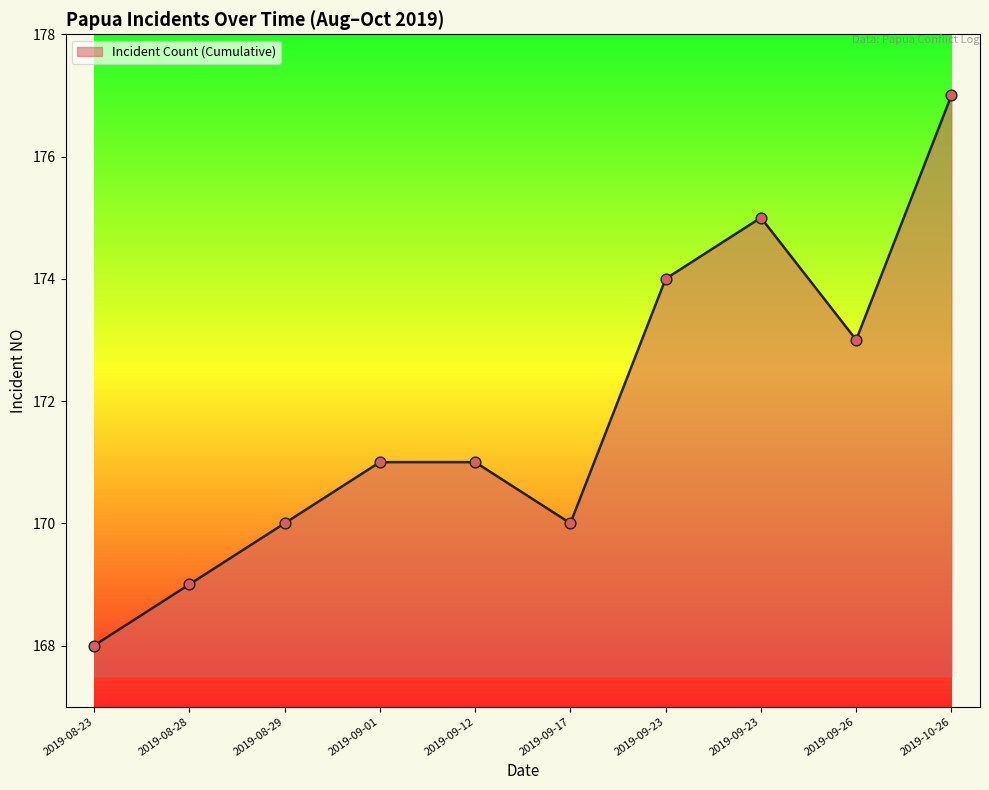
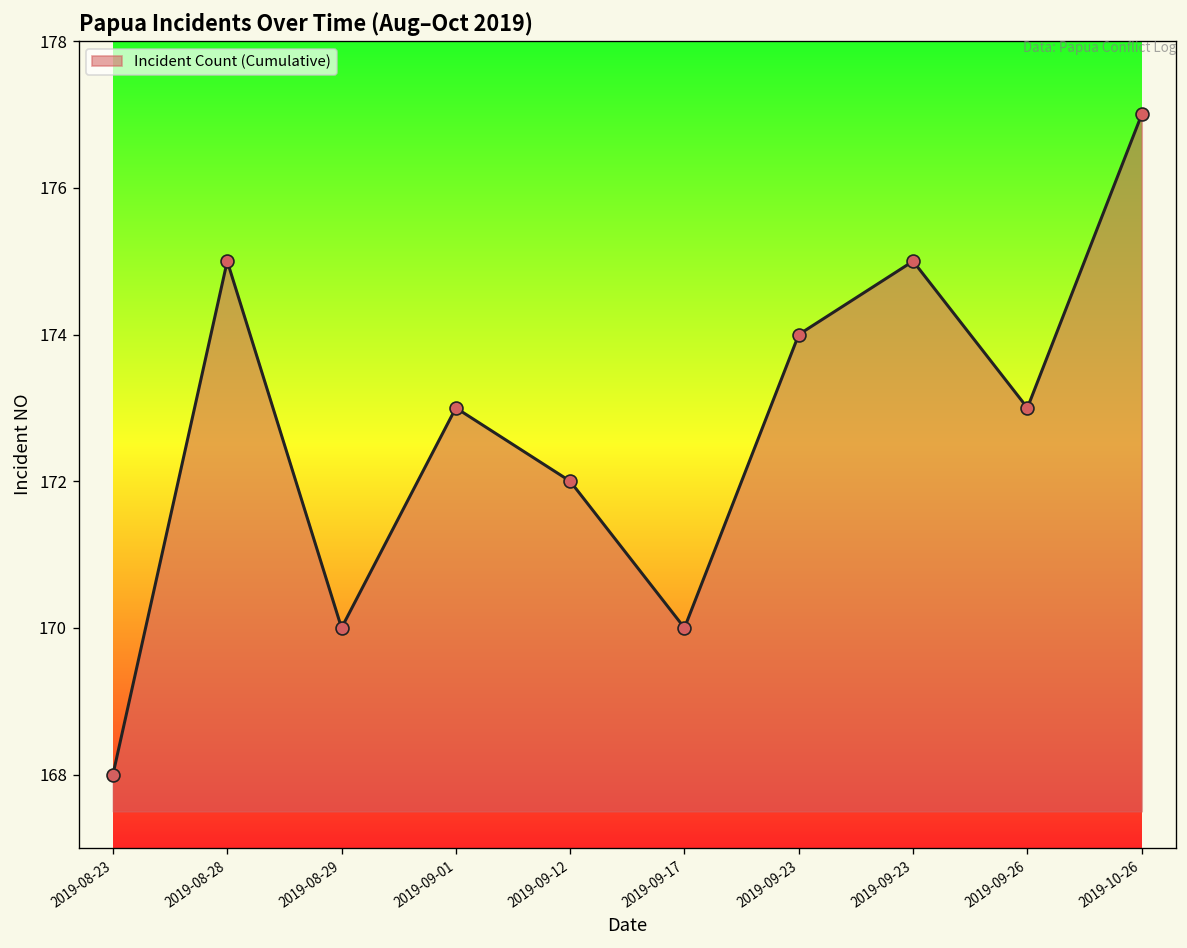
  {
    "2019-08-23": 168,
-   "2019-08-28": 169,
+   "2019-08-28": 175,
    "2019-08-29": 170,
-   "2019-09-01": 171,
-   "2019-09-12": 171,
+   "2019-09-01": 173,
+   "2019-09-12": 172,
    "2019-09-17": 170,
    "2019-09-26": 173,
    "2019-10-26": 177
  }
